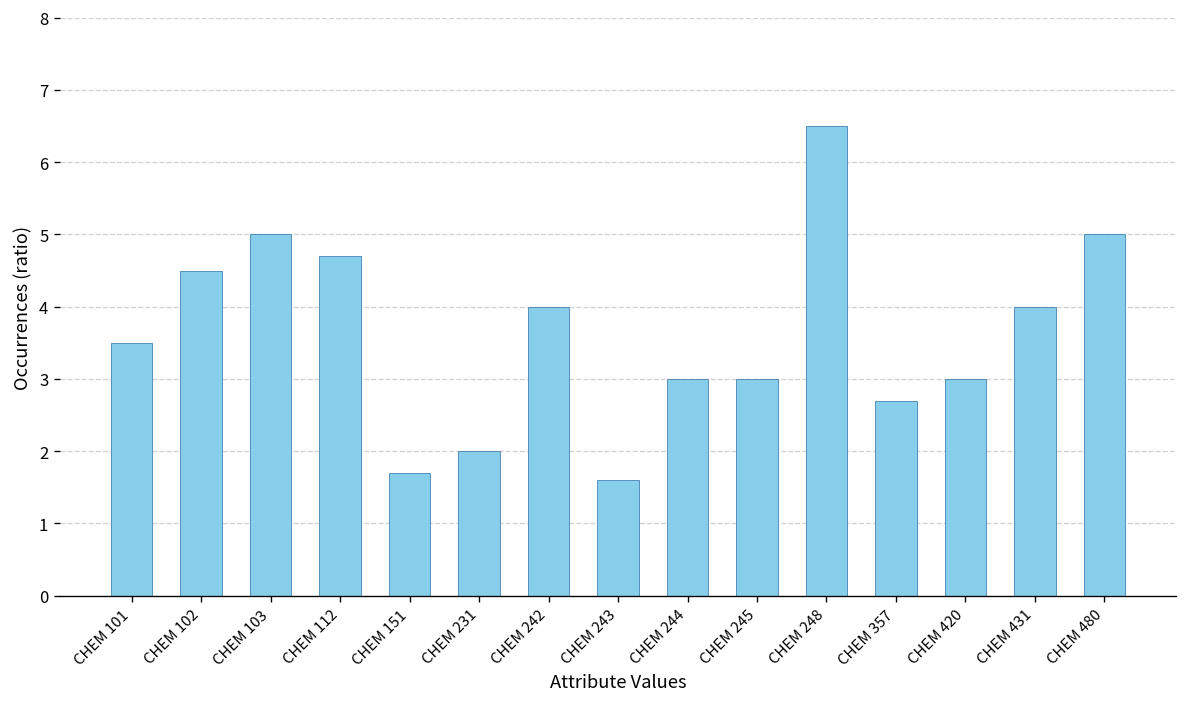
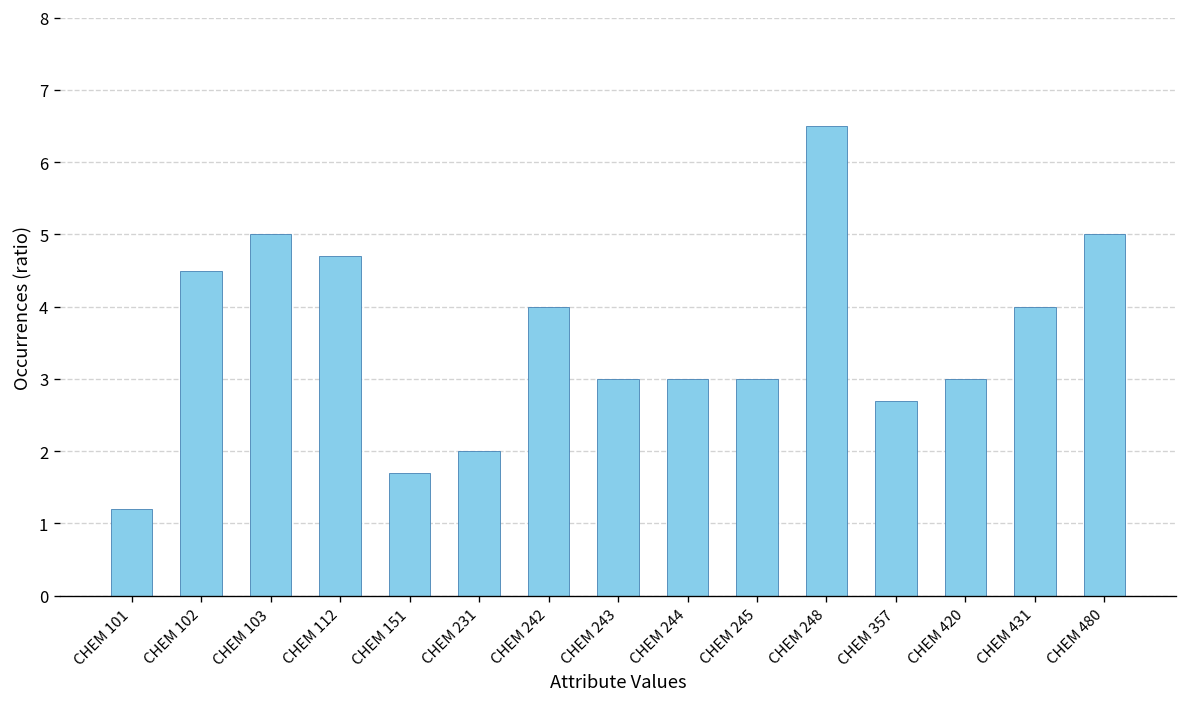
  {
-   "CHEM 101": 3.5,
+   "CHEM 101": 1.2,
    "CHEM 102": 4.5,
    "CHEM 103": 5.0,
    "CHEM 112": 4.7,
    "CHEM 151": 1.7,
    "CHEM 231": 2.0,
    "CHEM 242": 4.0,
-   "CHEM 243": 1.6,
+   "CHEM 243": 3.0,
    "CHEM 244": 3.0,
    "CHEM 245": 3.0,
    "CHEM 248": 6.5,
    "CHEM 357": 2.7,
    "CHEM 420": 3.0,
    "CHEM 431": 4.0,
    "CHEM 480": 5.0
  }
